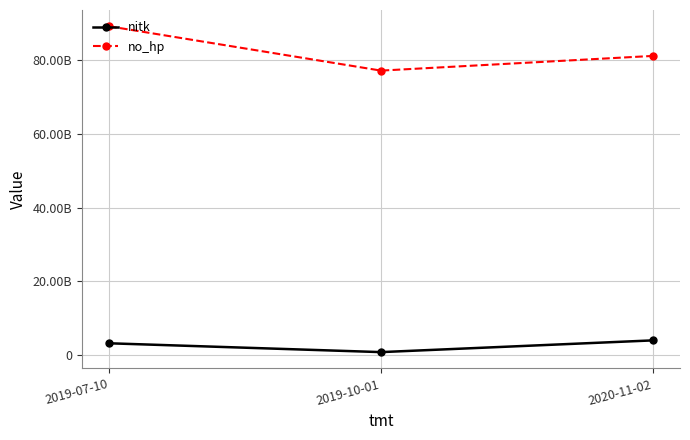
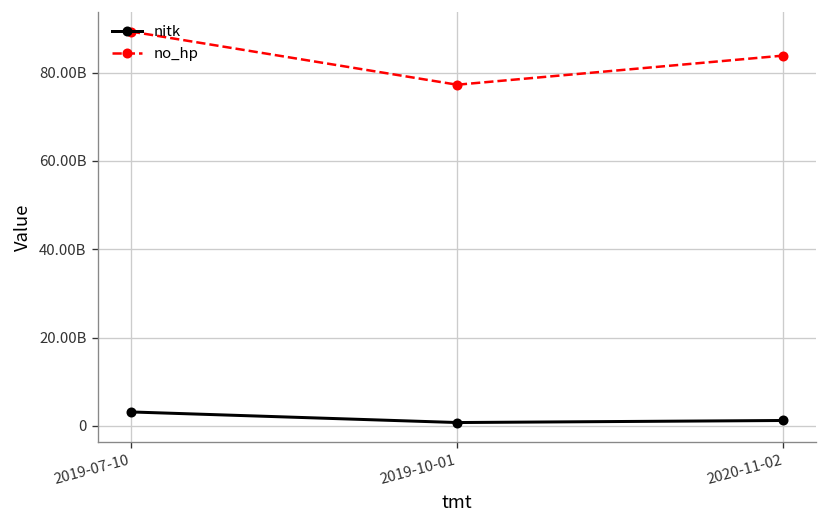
  {
    "nitk": {
      "2019-07-10": 3000000000,
      "2019-10-01": 1000000000,
-     "2020-11-02": 4000000000
+     "2020-11-02": 1000000000
    },
    "no_hp": {
      "2019-07-10": 89000000000,
      "2019-10-01": 77000000000,
-     "2020-11-02": 81000000000
+     "2020-11-02": 84000000000
    }
  }
